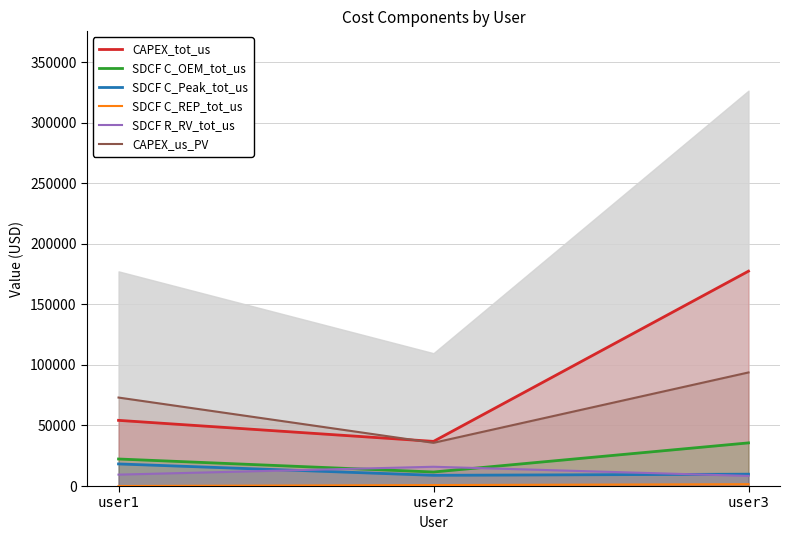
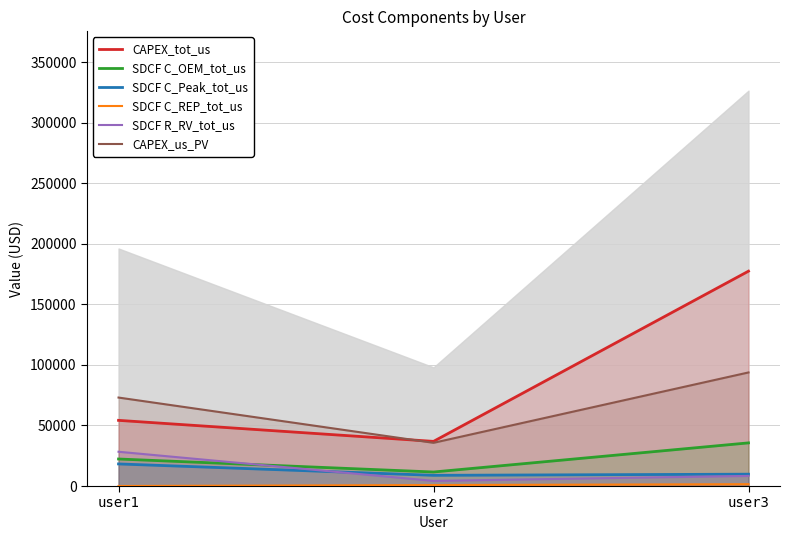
  {
    "CAPEX_tot_us": {
      "user1": 54000,
      "user3": 177000
    },
    "SDCF C_OEM_tot_us": {
      "user1": 22000,
      "user2": 12000,
      "user3": 36000
    },
    "SDCF C_Peak_tot_us": {
      "user1": 18000,
      "user2": 9000
    },
    "SDCF C_REP_tot_us": {
      "user1": 0,
      "user2": 1000,
      "user3": 2000
    },
    "SDCF R_RV_tot_us": {
-     "user1": 9000,
-     "user2": 16000
+     "user1": 28000,
+     "user2": 4000
    },
    "CAPEX_us_PV": {
      "user1": 73000,
      "user3": 94000
    }
  }
